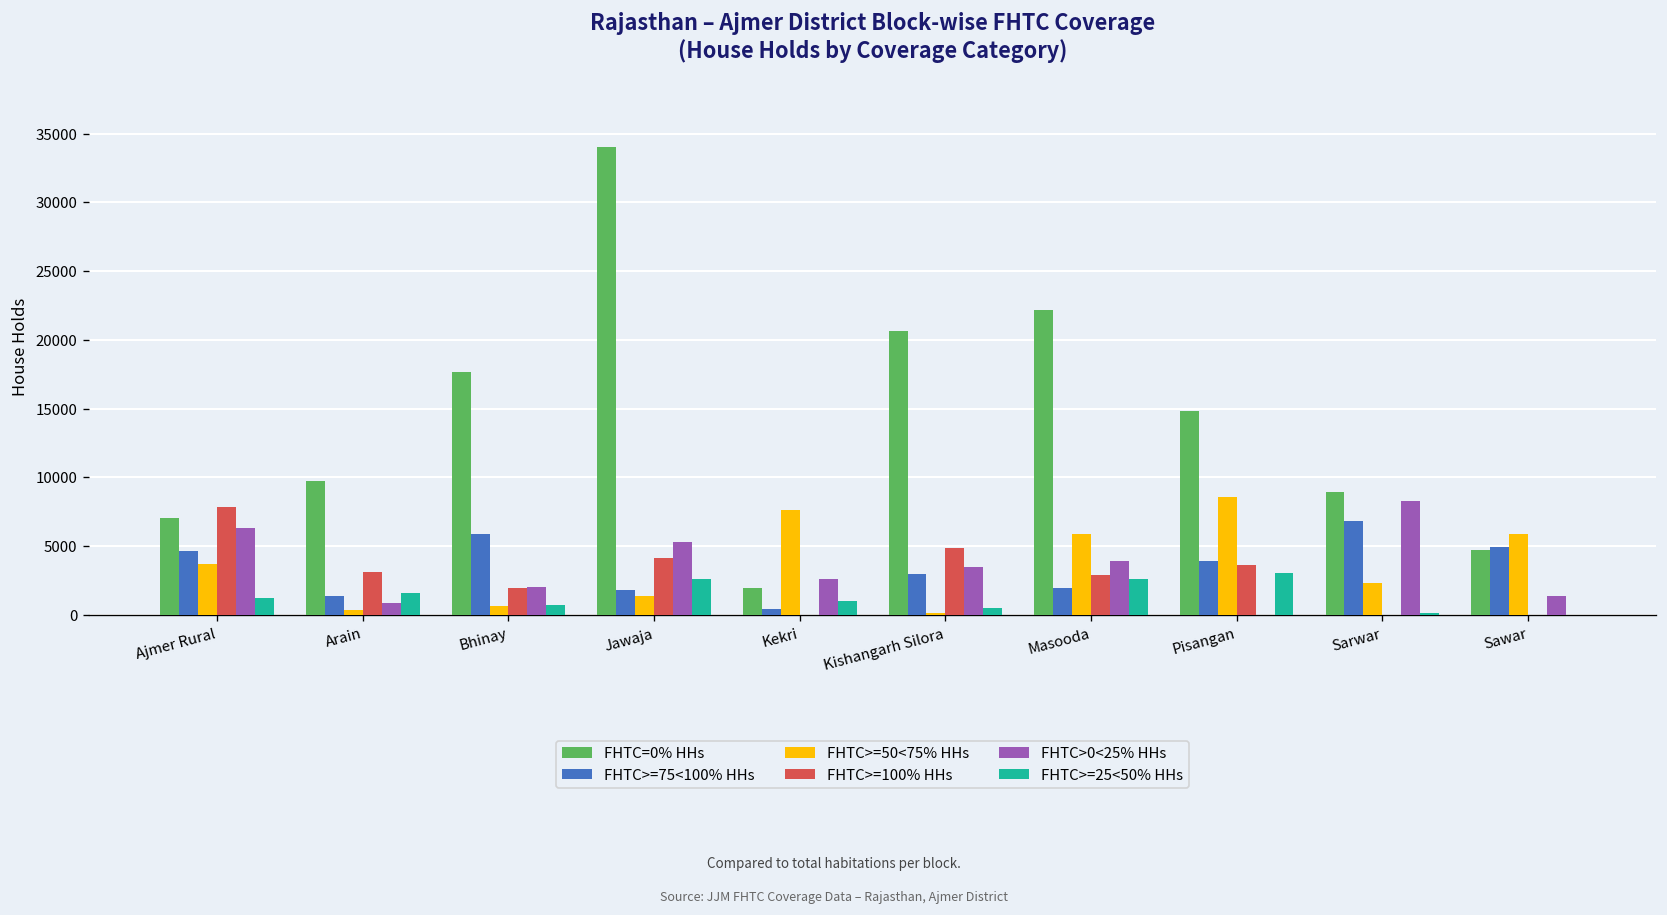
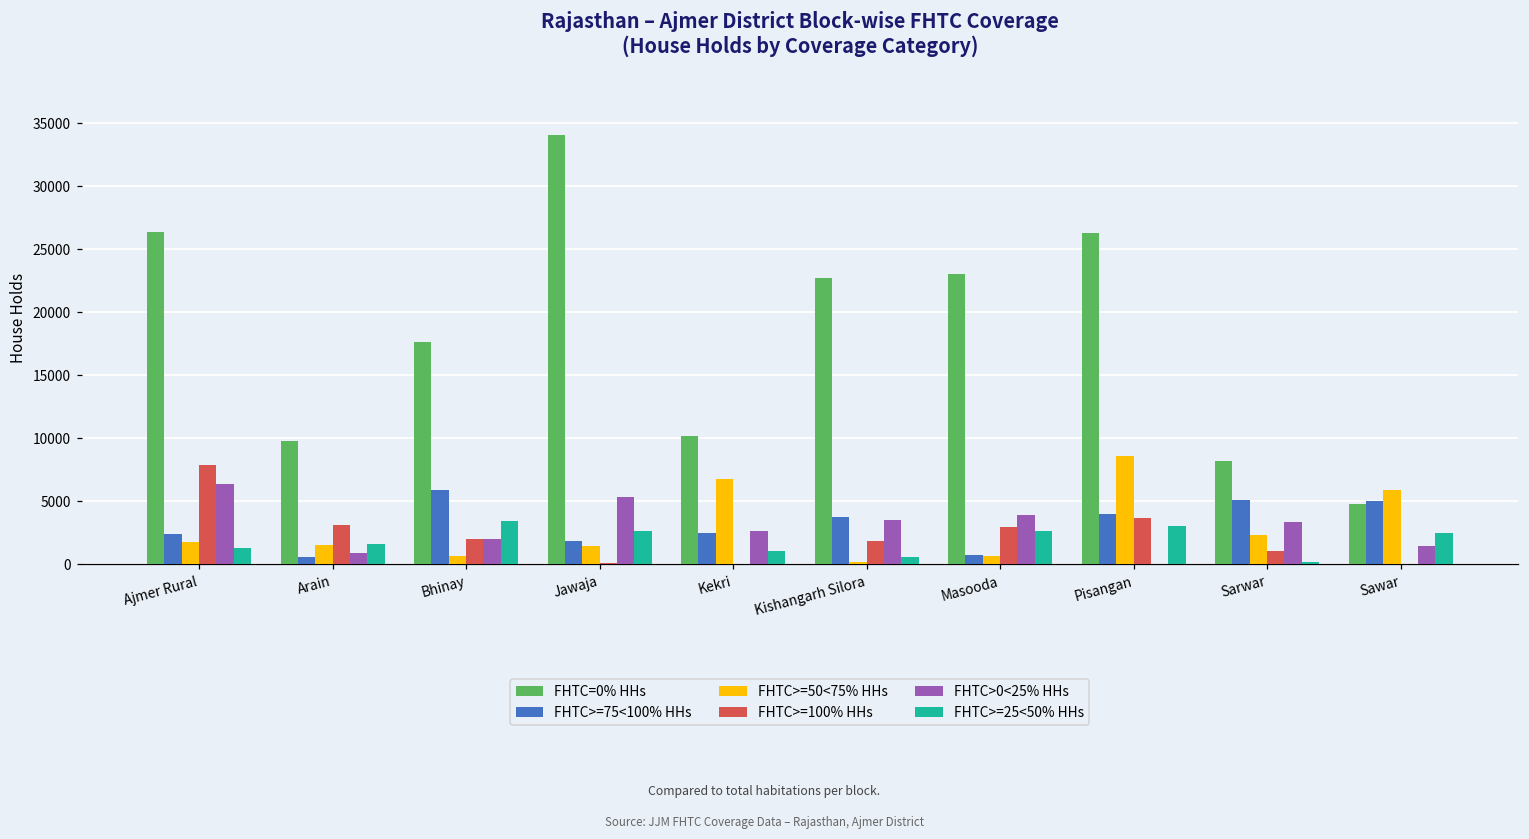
  {
    "FHTC=0% HHs": {
-     "Ajmer Rural": 7000,
+     "Ajmer Rural": 26300,
      "Arain": 9800,
      "Bhinay": 17600,
      "Jawaja": 34000,
-     "Kekri": 1900,
-     "Kishangarh Silora": 20600,
-     "Masooda": 22200,
-     "Pisangan": 14900,
-     "Sarwar": 8900,
+     "Kekri": 10200,
+     "Kishangarh Silora": 22700,
+     "Masooda": 23000,
+     "Pisangan": 26300,
+     "Sarwar": 8200,
      "Sawar": 4700
    },
    "FHTC>=75<100% HHs": {
-     "Ajmer Rural": 4700,
-     "Arain": 1300,
+     "Ajmer Rural": 2400,
+     "Arain": 500,
      "Bhinay": 5900,
      "Jawaja": 1800,
-     "Kekri": 400,
-     "Kishangarh Silora": 2900,
-     "Masooda": 2000,
+     "Kekri": 2500,
+     "Kishangarh Silora": 3700,
+     "Masooda": 700,
      "Pisangan": 4000,
-     "Sarwar": 6800,
+     "Sarwar": 5100,
      "Sawar": 5000
    },
    "FHTC>=50<75% HHs": {
-     "Ajmer Rural": 3700,
-     "Arain": 400,
+     "Ajmer Rural": 1700,
+     "Arain": 1500,
      "Bhinay": 600,
      "Jawaja": 1400,
-     "Kekri": 7700,
-     "Masooda": 5900,
+     "Kekri": 6800,
+     "Masooda": 600,
      "Pisangan": 8600,
      "Sarwar": 2300,
      "Sawar": 5900
    },
    "FHTC>=100% HHs": {
      "Ajmer Rural": 7800,
      "Arain": 3100,
      "Bhinay": 2000,
-     "Jawaja": 4100,
+     "Jawaja": 100,
      "Kekri": 0,
-     "Kishangarh Silora": 4800,
+     "Kishangarh Silora": 1800,
      "Masooda": 2900,
      "Pisangan": 3600,
-     "Sarwar": 0,
+     "Sarwar": 1000,
      "Sawar": 0
    },
    "FHTC>0<25% HHs": {
      "Ajmer Rural": 6300,
      "Arain": 900,
      "Bhinay": 2000,
      "Jawaja": 5300,
      "Kekri": 2600,
      "Kishangarh Silora": 3500,
      "Masooda": 3900,
      "Pisangan": 0,
-     "Sarwar": 8300,
+     "Sarwar": 3300,
      "Sawar": 1400
    },
    "FHTC>=25<50% HHs": {
      "Ajmer Rural": 1200,
      "Arain": 1600,
-     "Bhinay": 700,
+     "Bhinay": 3400,
      "Jawaja": 2600,
      "Kekri": 1000,
      "Kishangarh Silora": 500,
      "Masooda": 2600,
      "Pisangan": 3000,
-     "Sawar": 0
+     "Sawar": 2500
    }
  }
